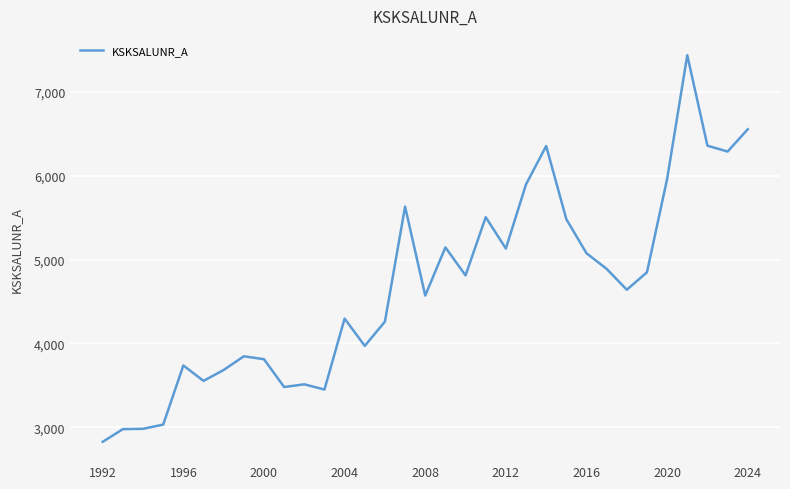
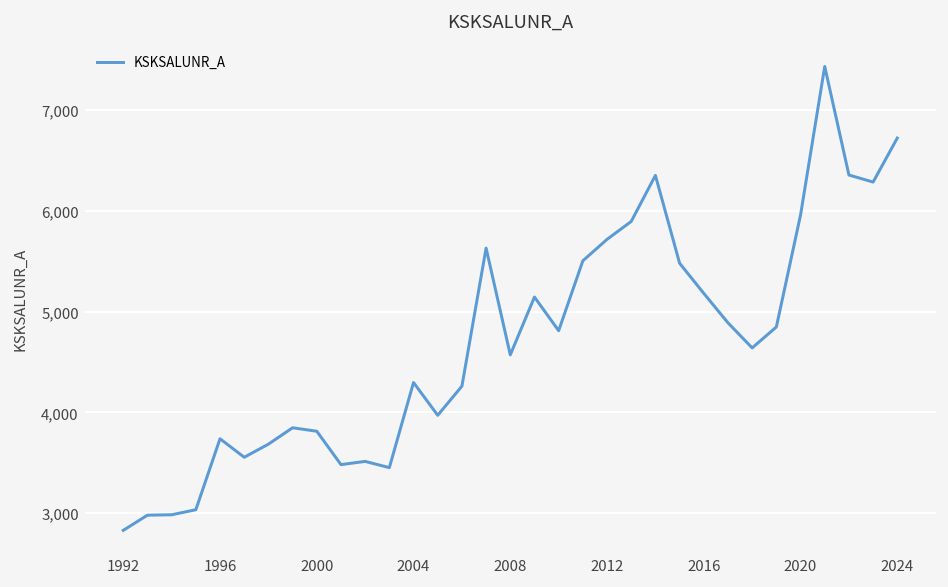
  {
    "1992": "2,800",
    "1996": "3,700",
    "2000": "3,800",
    "2004": "4,300",
    "2008": "4,600",
-   "2012": "5,100",
-   "2016": "5,100",
+   "2012": "5,700",
+   "2016": "5,200",
    "2020": "6,000",
-   "2024": "6,600"
+   "2024": "6,700"
  }
